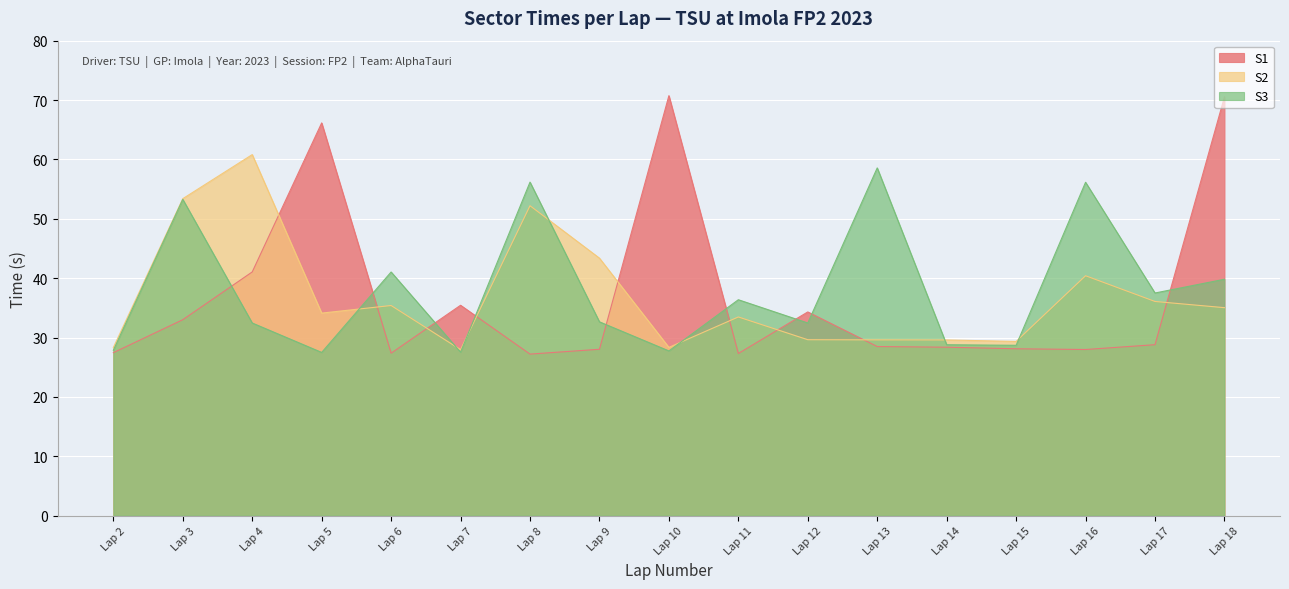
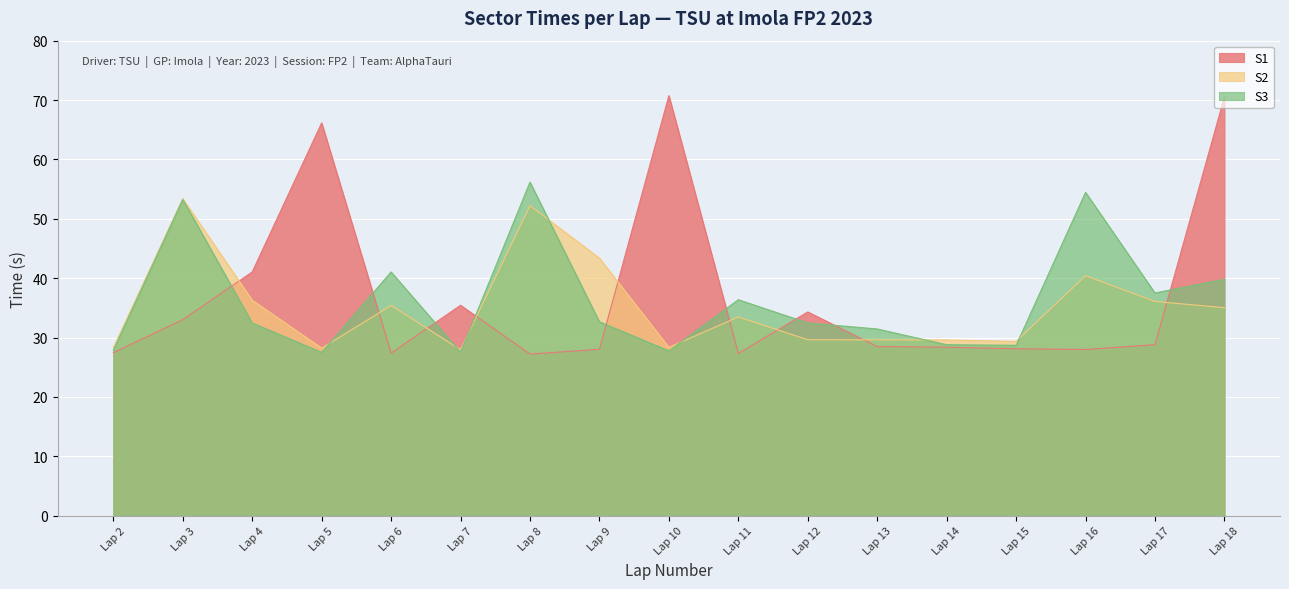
  {
    "S1": {
      "Lap 3": 33,
      "Lap 4": 41,
      "Lap 5": 66,
      "Lap 6": 27,
      "Lap 7": 35,
      "Lap 8": 27,
      "Lap 9": 28,
      "Lap 10": 71,
      "Lap 11": 27,
      "Lap 12": 34,
      "Lap 13": 28,
      "Lap 15": 28,
      "Lap 16": 28,
      "Lap 17": 29
    },
    "S2": {
      "Lap 2": 28,
-     "Lap 4": 61,
-     "Lap 5": 34,
+     "Lap 4": 36,
+     "Lap 5": 28,
      "Lap 6": 35,
      "Lap 8": 52,
      "Lap 9": 43,
      "Lap 10": 28,
      "Lap 11": 33,
      "Lap 12": 30,
      "Lap 13": 30,
      "Lap 14": 30,
      "Lap 15": 29,
      "Lap 16": 40,
      "Lap 17": 36,
      "Lap 18": 35
    },
    "S3": {
      "Lap 4": 32,
      "Lap 5": 27,
      "Lap 6": 41,
      "Lap 8": 56,
      "Lap 9": 33,
      "Lap 10": 28,
      "Lap 11": 36,
      "Lap 12": 32,
-     "Lap 13": 59,
+     "Lap 13": 31,
      "Lap 15": 29,
-     "Lap 16": 56,
+     "Lap 16": 54,
      "Lap 17": 37,
      "Lap 18": 40
    }
  }
